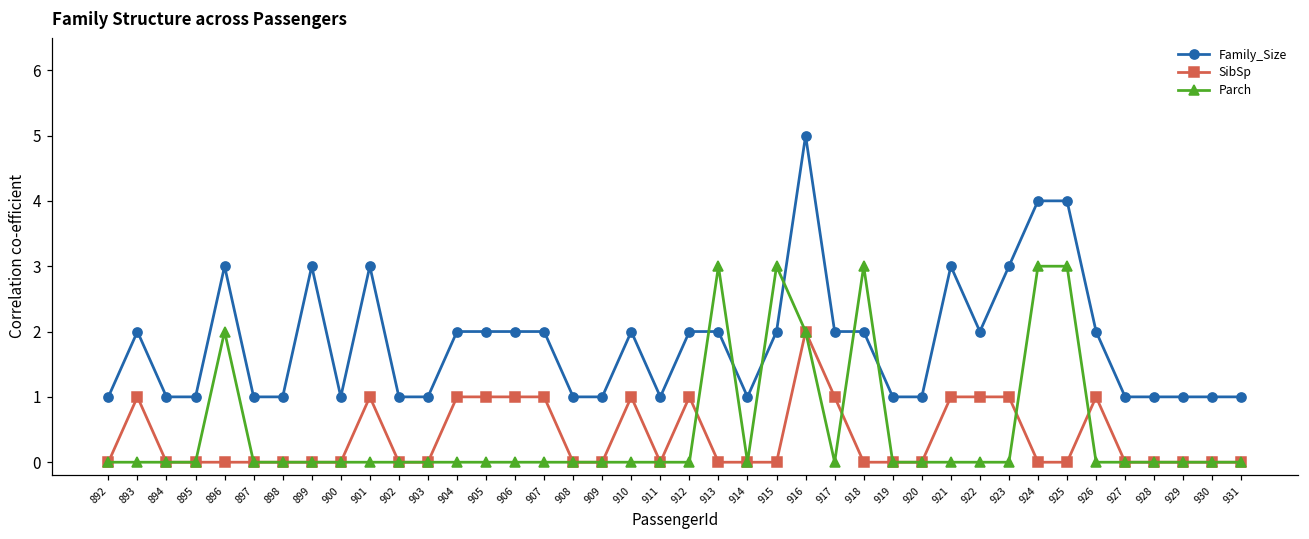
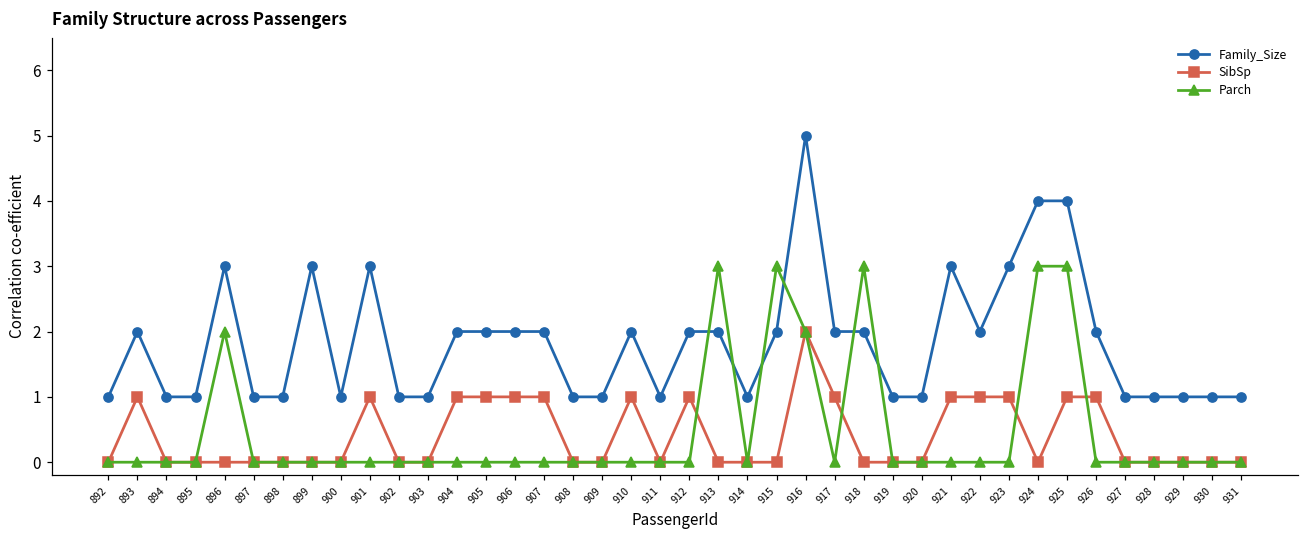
  {
    "Family_Size": {
      "892": 1,
      "893": 2,
      "894": 1,
      "895": 1,
      "896": 3,
      "897": 1,
      "898": 1,
      "899": 3,
      "900": 1,
      "901": 3,
      "902": 1,
      "903": 1,
      "904": 2,
      "905": 2,
      "906": 2,
      "907": 2,
      "908": 1,
      "909": 1,
      "910": 2,
      "911": 1,
      "912": 2,
      "913": 2,
      "914": 1,
      "915": 2,
      "916": 5,
      "917": 2,
      "918": 2,
      "919": 1,
      "920": 1,
      "921": 3,
      "922": 2,
      "923": 3,
      "924": 4,
      "925": 4,
      "926": 2,
      "927": 1,
      "928": 1,
      "929": 1,
      "930": 1,
      "931": 1
    },
    "SibSp": {
      "893": 1,
      "896": 0,
      "901": 1,
      "904": 1,
      "905": 1,
      "906": 1,
      "907": 1,
      "910": 1,
      "912": 1,
      "913": 0,
      "915": 0,
      "917": 1,
      "918": 0,
      "921": 1,
      "922": 1,
      "923": 1,
      "924": 0,
-     "925": 0,
+     "925": 1,
      "926": 1
    },
    "Parch": {
      "893": 0,
      "896": 2,
      "901": 0,
      "904": 0,
      "905": 0,
      "906": 0,
      "907": 0,
      "910": 0,
      "912": 0,
      "913": 3,
      "915": 3,
      "917": 0,
      "918": 3,
      "921": 0,
      "922": 0,
      "923": 0,
      "924": 3,
      "925": 3,
      "926": 0
    }
  }
